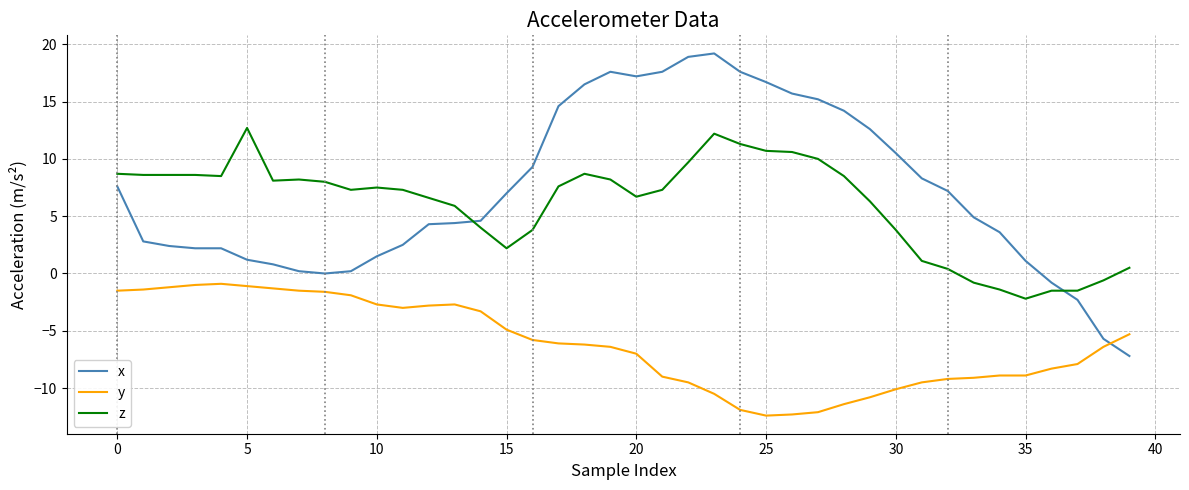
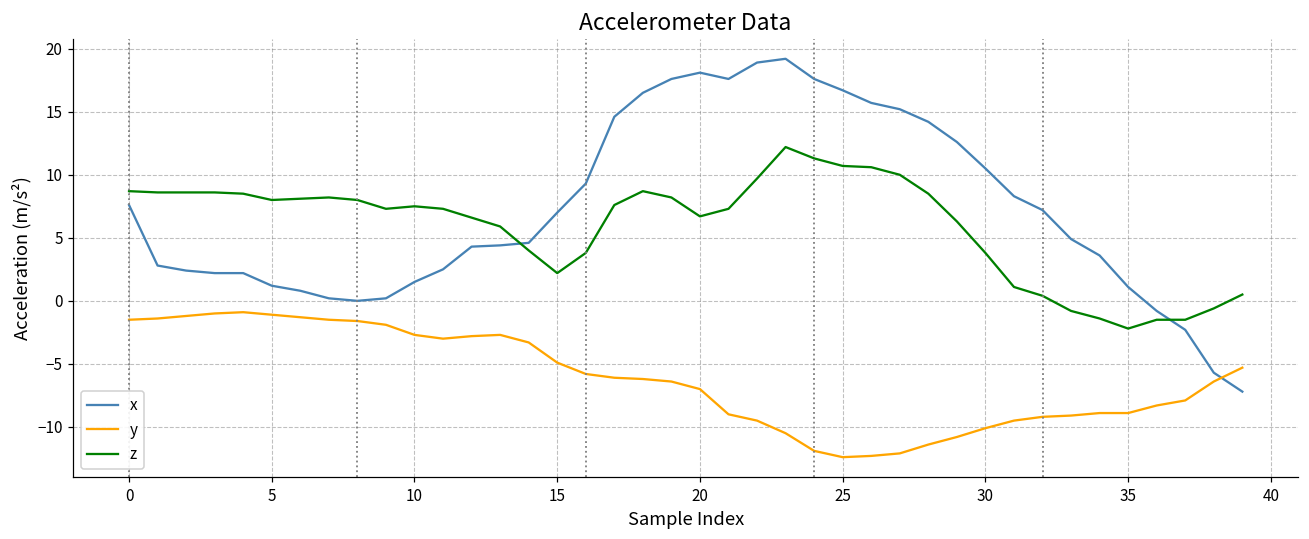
  {
    "x": {
      "0": 7.6,
      "5": 1.2,
      "10": 1.5,
      "15": 7.0,
-     "20": 17.2,
+     "20": 18.1,
      "25": 16.7,
      "30": 10.5,
      "35": 1.1
    },
    "y": {
      "0": -1.5,
      "5": -1.1,
      "10": -2.7,
      "15": -4.9,
      "20": -7.0,
      "25": -12.4,
      "30": -10.1,
      "35": -8.9
    },
    "z": {
      "0": 8.7,
-     "5": 12.7,
+     "5": 8.0,
      "10": 7.5,
      "15": 2.2,
      "20": 6.7,
      "25": 10.7,
      "30": 3.8,
      "35": -2.2
    }
  }
